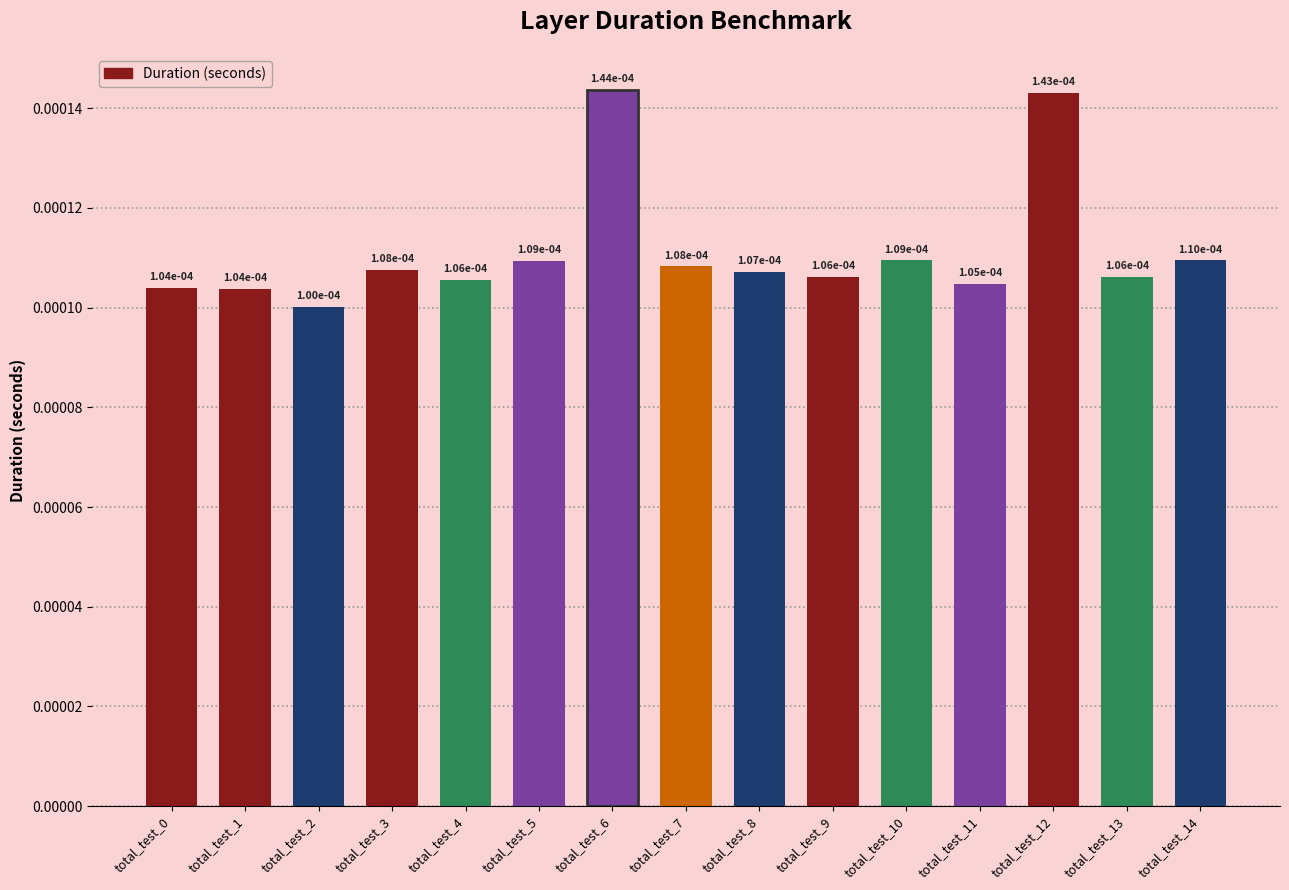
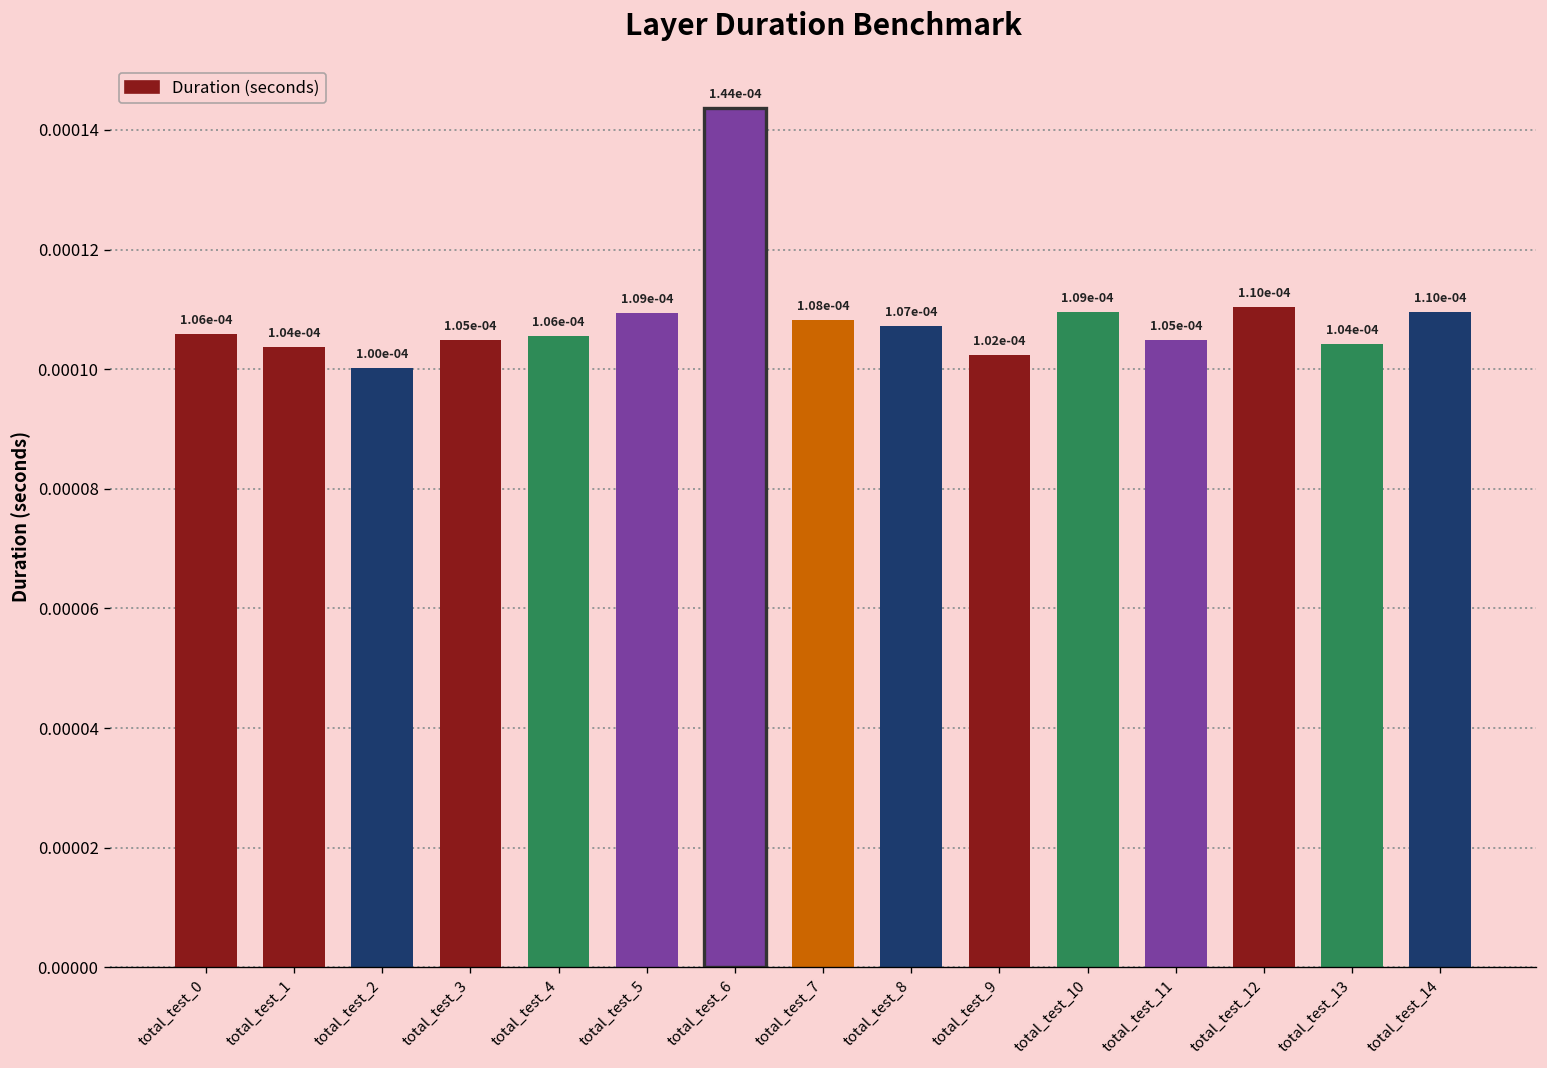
  {
-   "total_test_0": "1.04e-04",
+   "total_test_0": "1.06e-04",
    "total_test_1": "1.04e-04",
    "total_test_2": "1.00e-04",
-   "total_test_3": "1.08e-04",
+   "total_test_3": "1.05e-04",
    "total_test_4": "1.06e-04",
    "total_test_5": "1.09e-04",
    "total_test_6": "1.44e-04",
    "total_test_7": "1.08e-04",
    "total_test_8": "1.07e-04",
-   "total_test_9": "1.06e-04",
+   "total_test_9": "1.02e-04",
    "total_test_10": "1.09e-04",
    "total_test_11": "1.05e-04",
-   "total_test_12": "1.43e-04",
-   "total_test_13": "1.06e-04",
+   "total_test_12": "1.10e-04",
+   "total_test_13": "1.04e-04",
    "total_test_14": "1.10e-04"
  }
